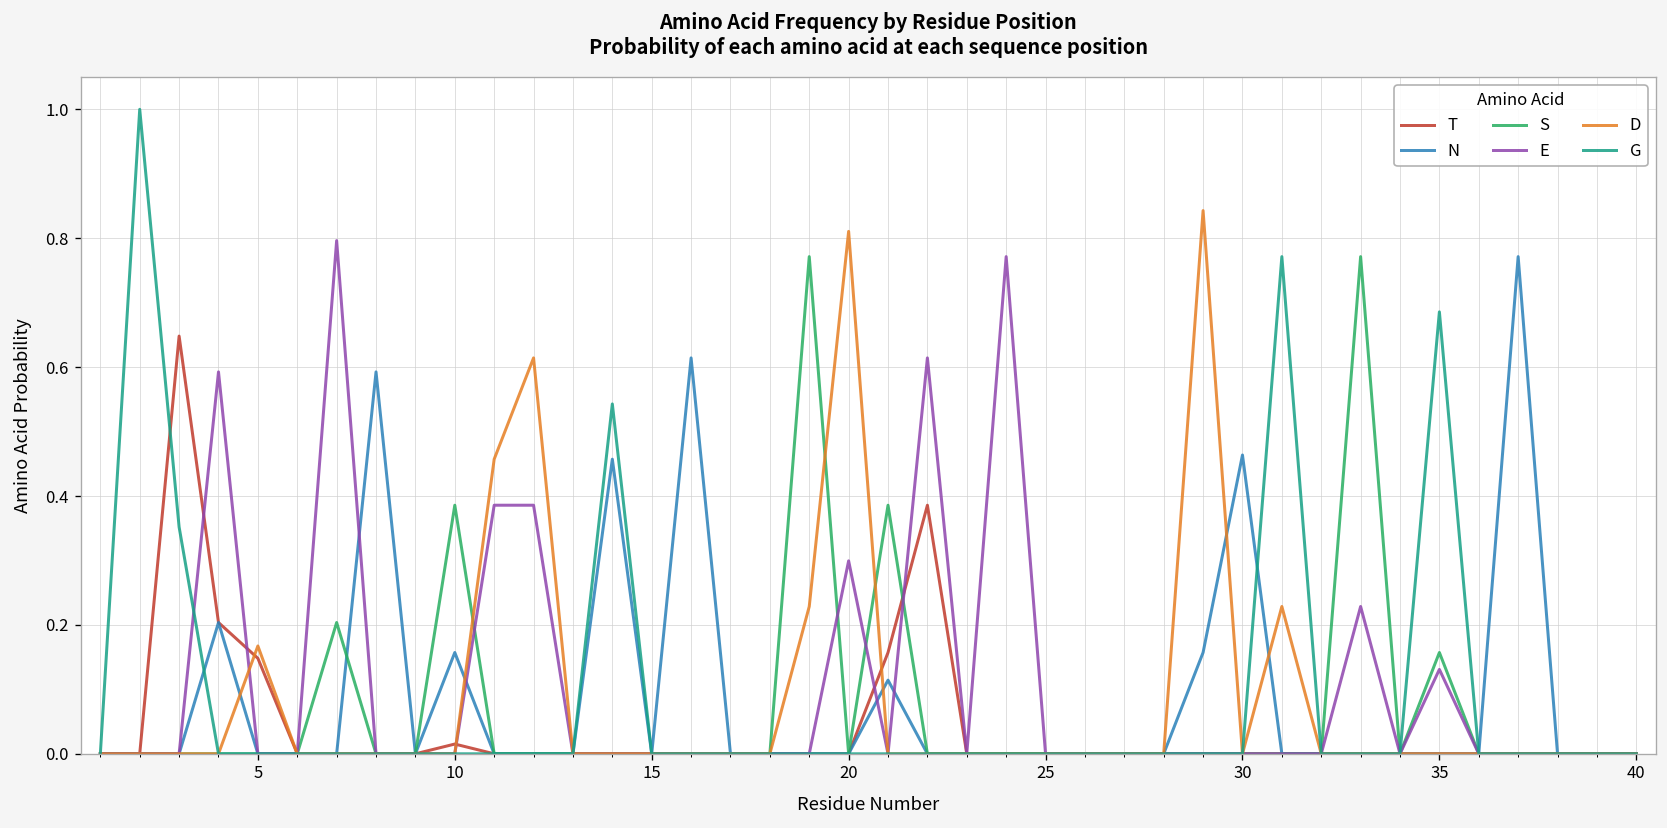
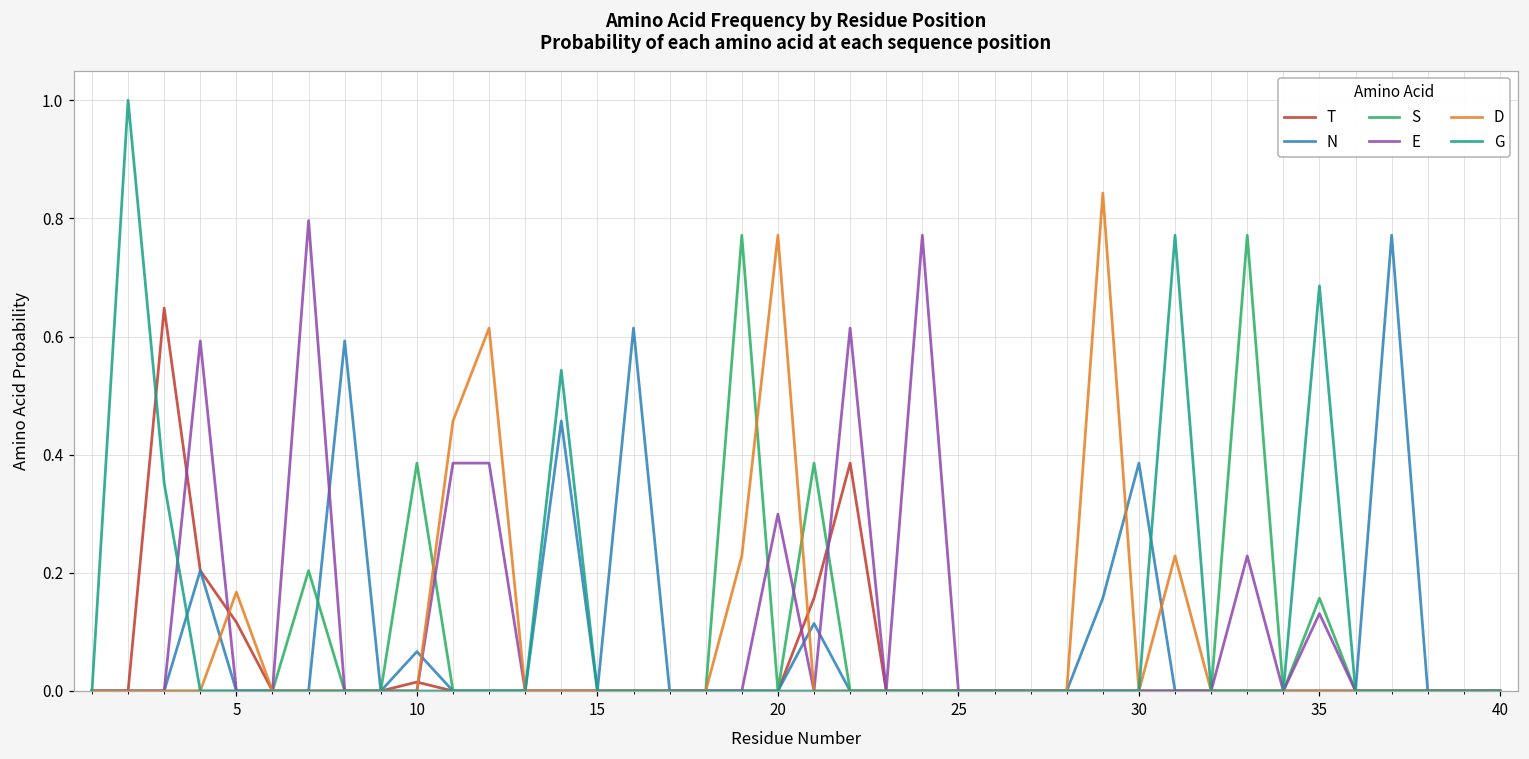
  {
    "T": {
-     "5": 0.15,
+     "5": 0.12,
      "10": 0.02
    },
    "N": {
-     "10": 0.16,
-     "30": 0.46
+     "10": 0.07,
+     "30": 0.39
    },
    "E": {
      "20": 0.30,
      "35": 0.13
    },
    "D": {
      "5": 0.17,
-     "20": 0.81
+     "20": 0.77
    }
  }
